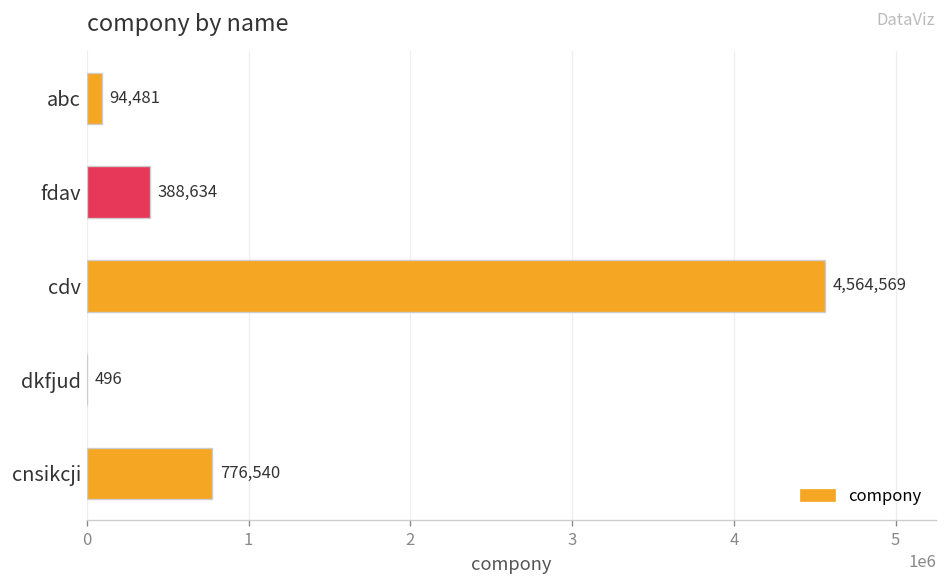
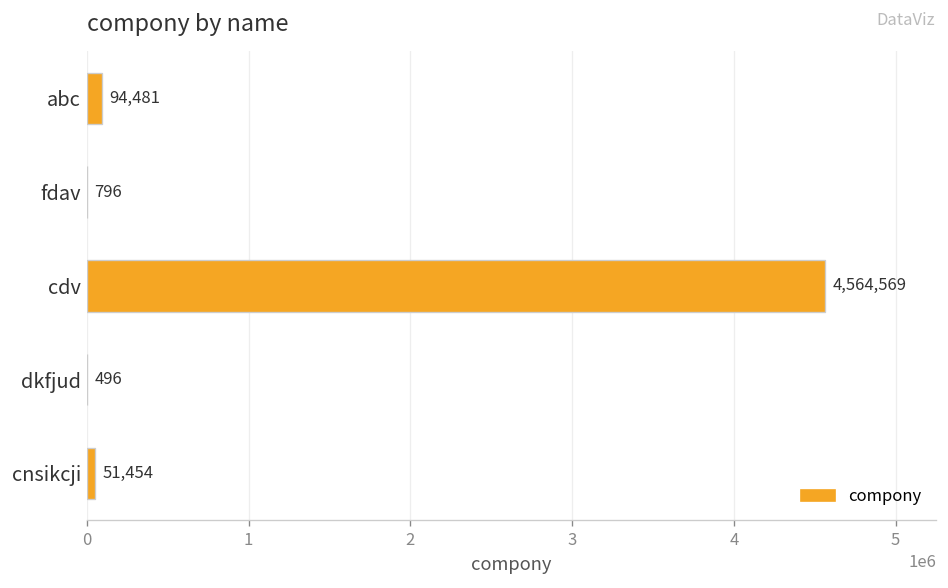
  {
    "abc": "94,481",
-   "fdav": "388,634",
+   "fdav": "796",
    "cdv": "4,564,569",
    "dkfjud": "496",
-   "cnsikcji": "776,540"
+   "cnsikcji": "51,454"
  }
